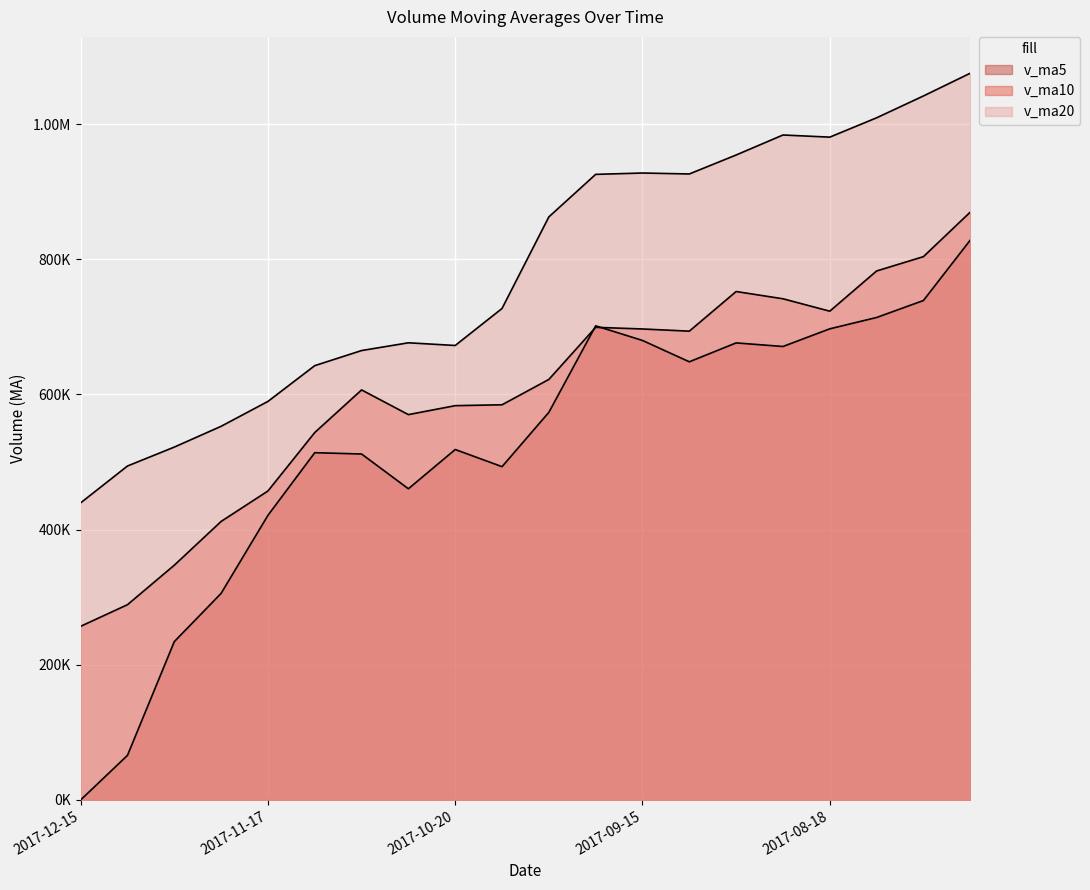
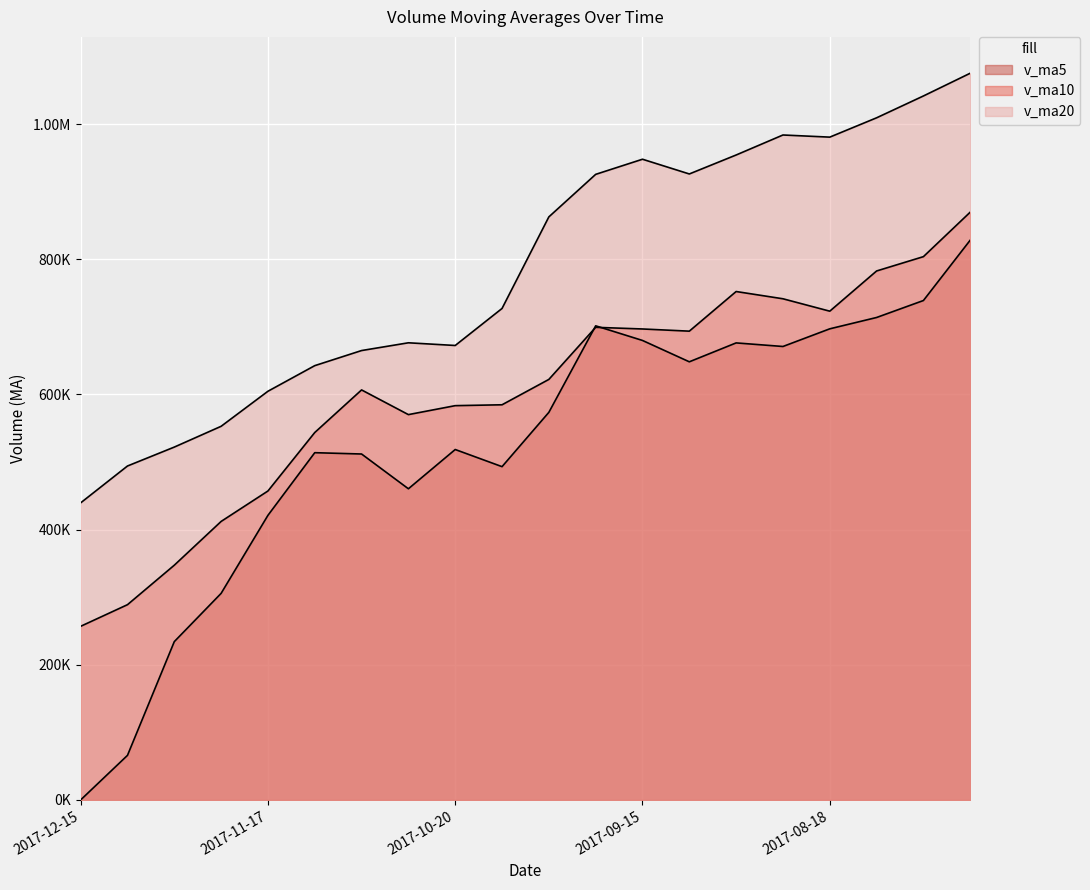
  {
    "v_ma20": {
      "2017-12-15": 440000,
-     "2017-11-17": 590000,
+     "2017-11-17": 600000,
      "2017-10-20": 670000,
-     "2017-09-15": 930000,
+     "2017-09-15": 950000,
      "2017-08-18": 980000
    }
  }
